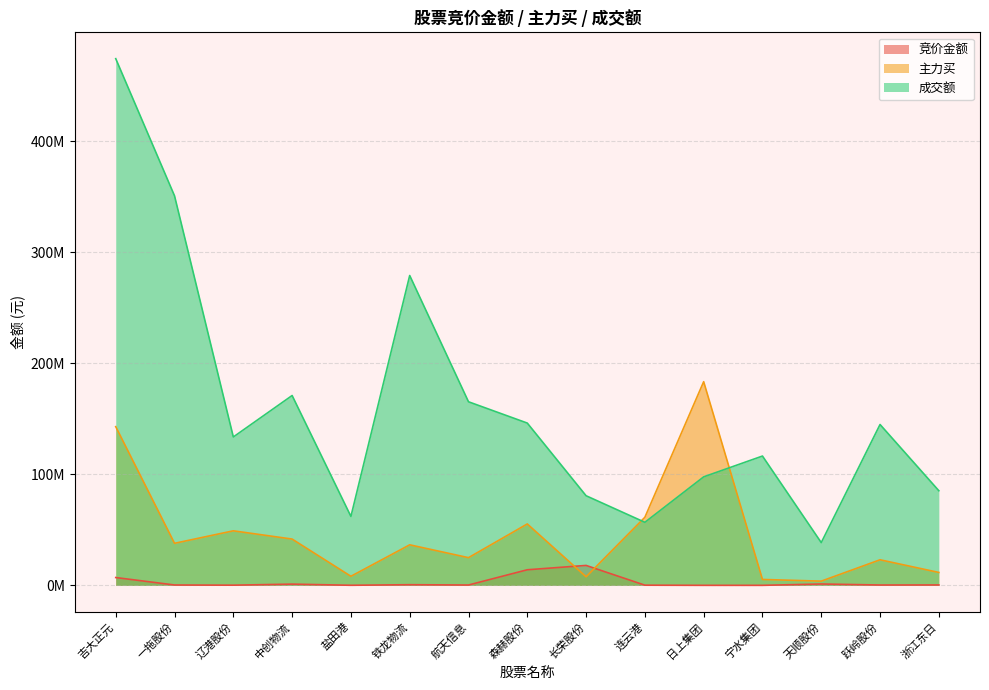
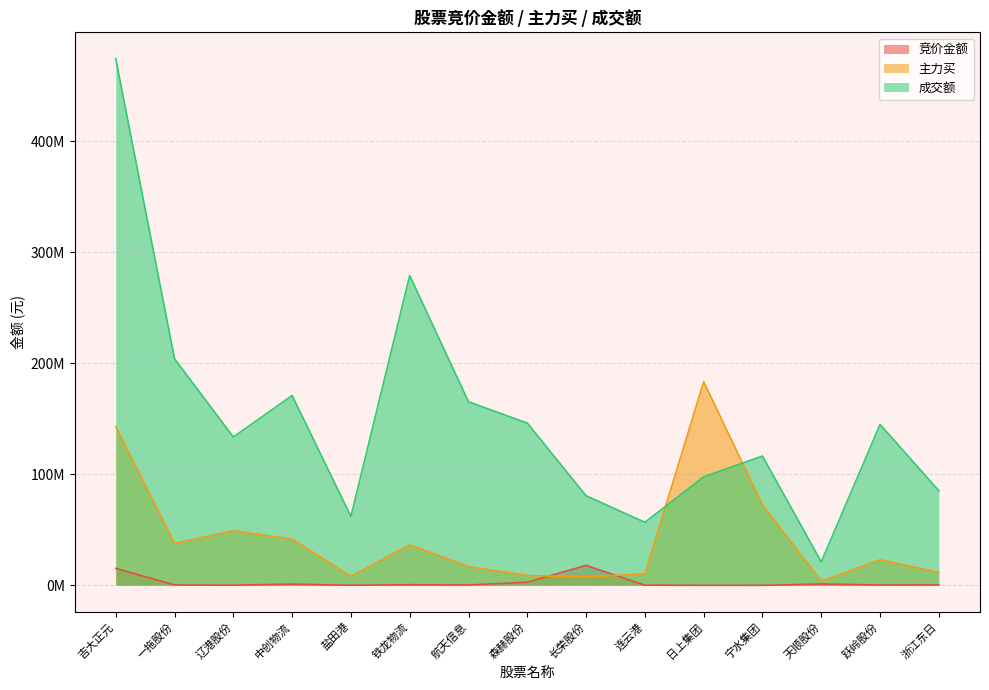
  {
    "竞价金额": {
-     "吉大正元": 7000000,
+     "吉大正元": 15000000,
      "一拖股份": 0,
      "辽港股份": 0,
      "中创物流": 1000000,
      "盐田港": 0,
      "铁龙物流": 1000000,
      "航天信息": 0,
-     "森赫股份": 14000000,
+     "森赫股份": 3000000,
      "长荣股份": 18000000,
      "连云港": 0,
      "日上集团": 0,
      "宁水集团": 0,
      "天顺股份": 1000000,
      "跃岭股份": 0,
      "浙江东日": 0
    },
    "主力买": {
      "吉大正元": 143000000,
      "一拖股份": 38000000,
      "辽港股份": 49000000,
      "中创物流": 42000000,
      "盐田港": 8000000,
      "铁龙物流": 37000000,
-     "航天信息": 25000000,
-     "森赫股份": 55000000,
+     "航天信息": 17000000,
+     "森赫股份": 9000000,
      "长荣股份": 8000000,
-     "连云港": 61000000,
+     "连云港": 10000000,
      "日上集团": 183000000,
-     "宁水集团": 5000000,
+     "宁水集团": 73000000,
      "天顺股份": 4000000,
      "跃岭股份": 23000000,
      "浙江东日": 12000000
    },
    "成交额": {
      "吉大正元": 474000000,
-     "一拖股份": 351000000,
+     "一拖股份": 204000000,
      "辽港股份": 134000000,
      "中创物流": 171000000,
      "盐田港": 62000000,
      "铁龙物流": 279000000,
      "航天信息": 165000000,
      "森赫股份": 146000000,
      "长荣股份": 81000000,
      "连云港": 57000000,
      "日上集团": 98000000,
      "宁水集团": 116000000,
-     "天顺股份": 39000000,
+     "天顺股份": 21000000,
      "跃岭股份": 145000000,
      "浙江东日": 85000000
    }
  }
